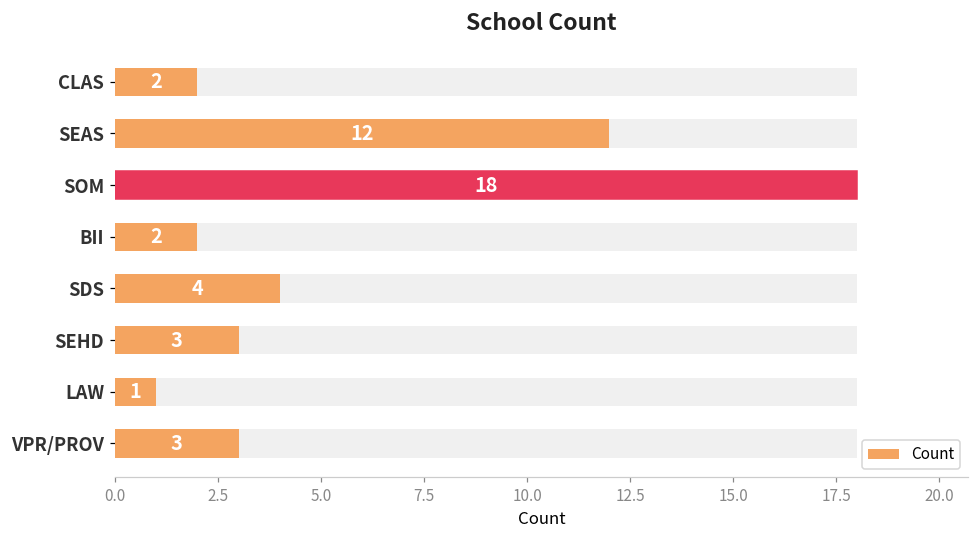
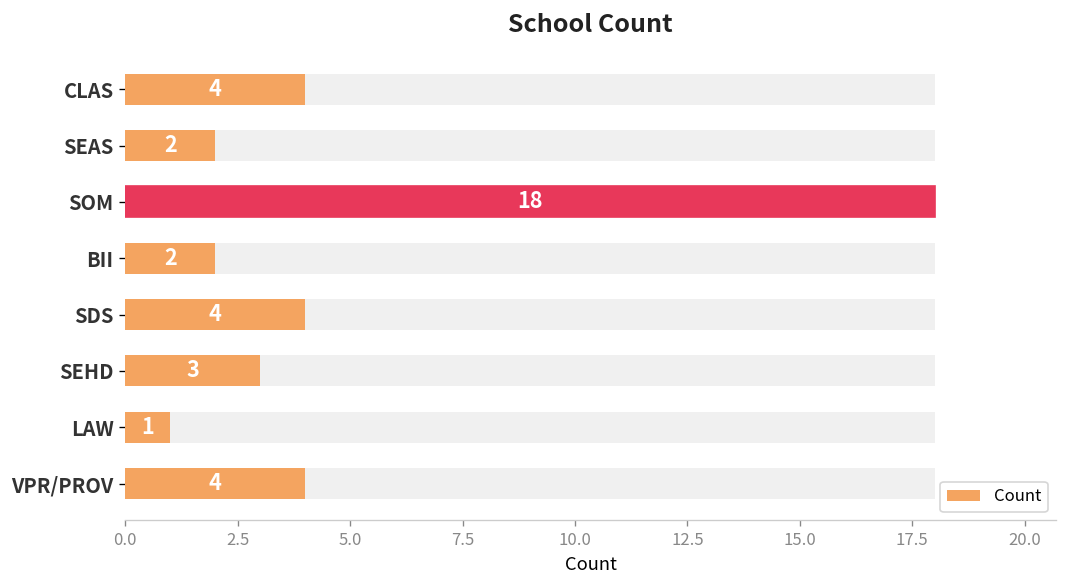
  {
    "Count": {
-     "CLAS": 2,
-     "SEAS": 12,
+     "CLAS": 4,
+     "SEAS": 2,
      "SOM": 18,
-     "VPR/PROV": 3
+     "VPR/PROV": 4
    }
  }
